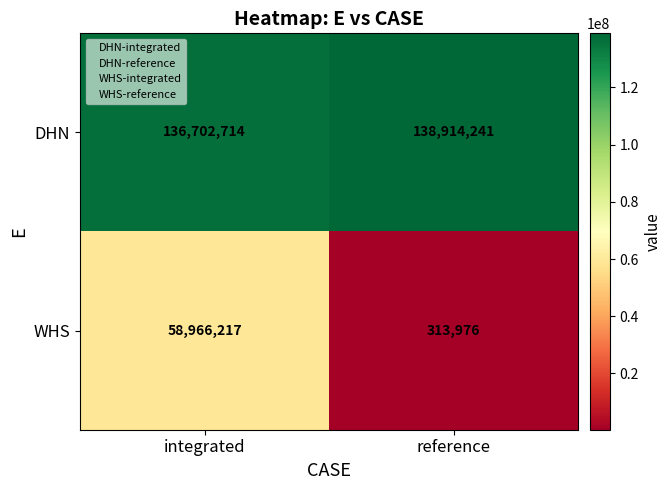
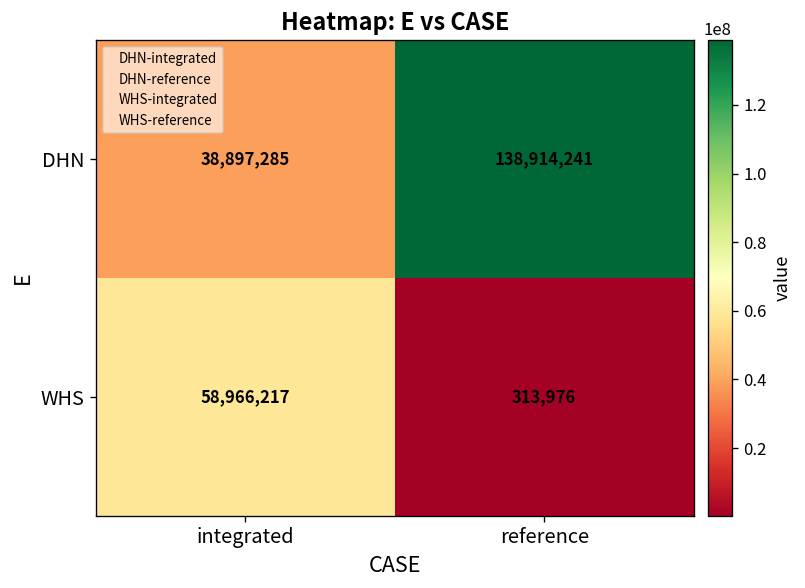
  {
    "DHN": {
-     "integrated": "136,702,714",
+     "integrated": "38,897,285",
      "reference": "138,914,241"
    },
    "WHS": {
      "integrated": "58,966,217",
      "reference": "313,976"
    }
  }
